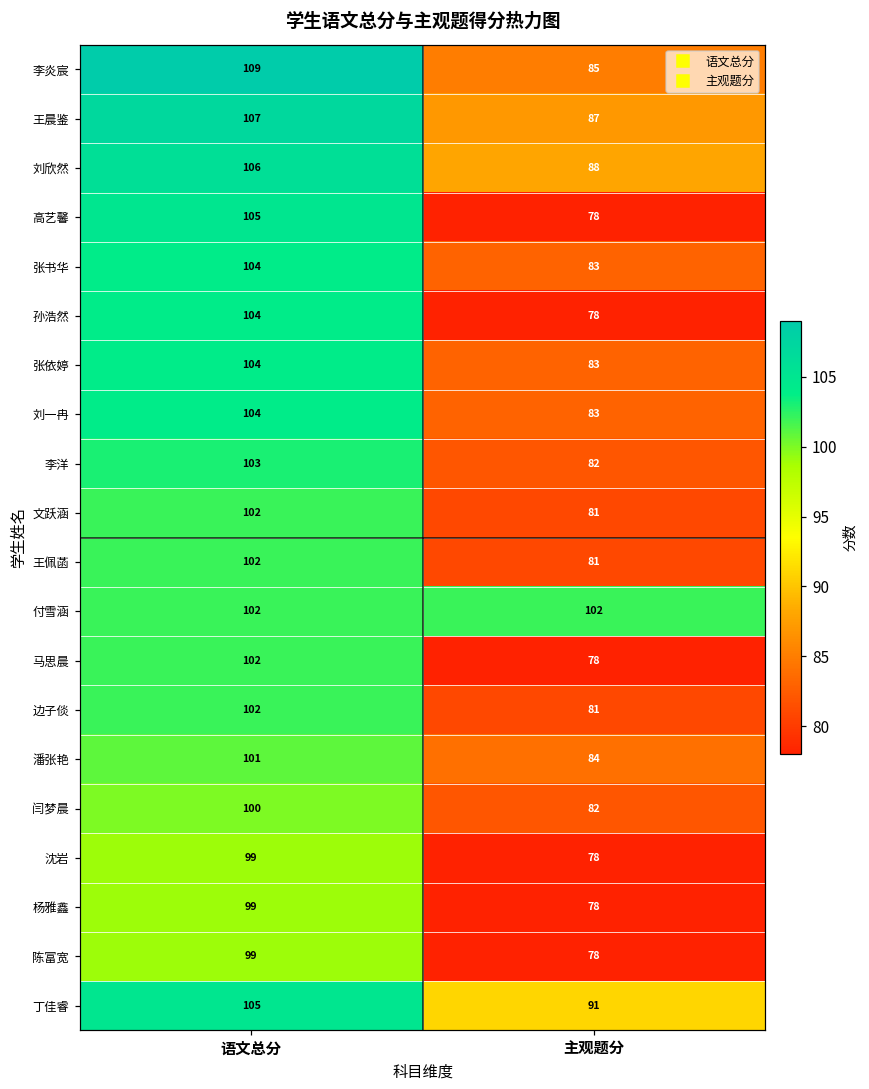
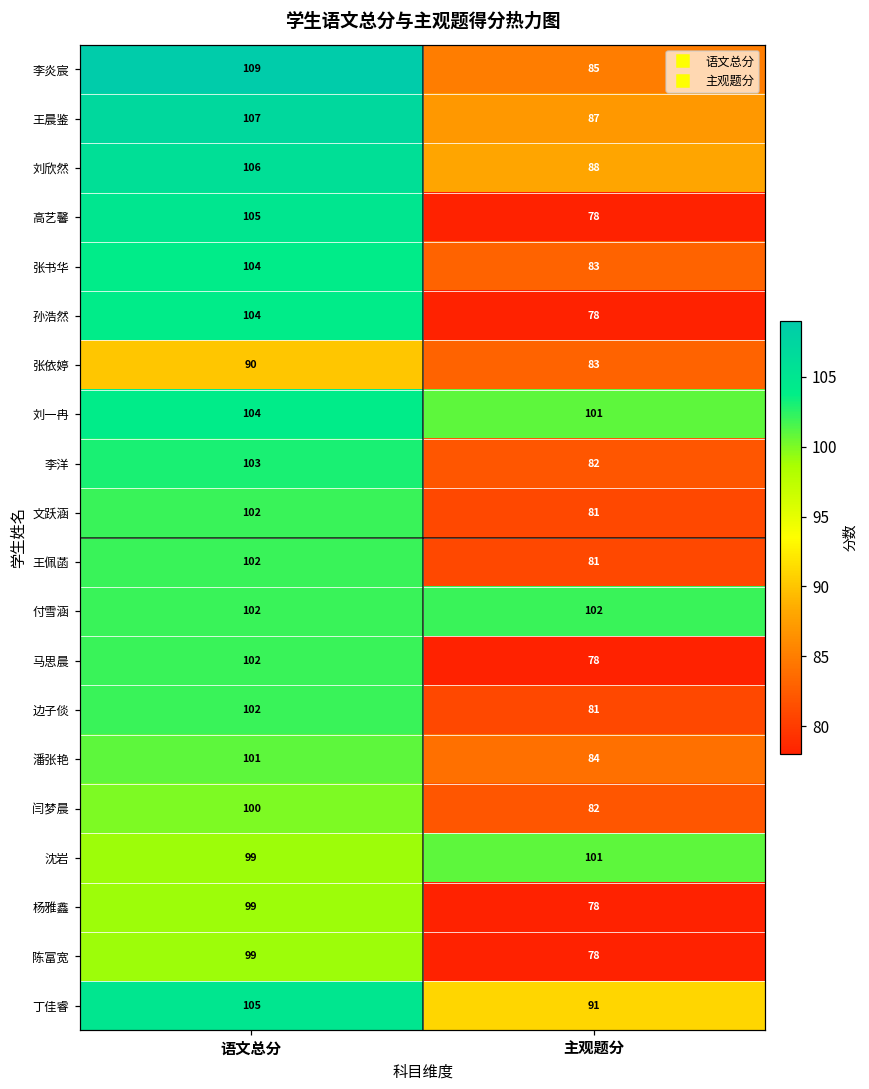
  {
    "李炎宸": {
      "语文总分": 109,
      "主观题分": 85
    },
    "王晨鉴": {
      "语文总分": 107,
      "主观题分": 87
    },
    "刘欣然": {
      "语文总分": 106,
      "主观题分": 88
    },
    "高艺馨": {
      "语文总分": 105,
      "主观题分": 78
    },
    "张书华": {
      "语文总分": 104,
      "主观题分": 83
    },
    "孙浩然": {
      "语文总分": 104,
      "主观题分": 78
    },
    "张依婷": {
-     "语文总分": 104,
+     "语文总分": 90,
      "主观题分": 83
    },
    "刘一冉": {
      "语文总分": 104,
-     "主观题分": 83
+     "主观题分": 101
    },
    "李洋": {
      "语文总分": 103,
      "主观题分": 82
    },
    "文跃涵": {
      "语文总分": 102,
      "主观题分": 81
    },
    "王佩菡": {
      "语文总分": 102,
      "主观题分": 81
    },
    "付雪涵": {
      "语文总分": 102,
      "主观题分": 102
    },
    "马思晨": {
      "语文总分": 102,
      "主观题分": 78
    },
    "边子倓": {
      "语文总分": 102,
      "主观题分": 81
    },
    "潘张艳": {
      "语文总分": 101,
      "主观题分": 84
    },
    "闫梦晨": {
      "语文总分": 100,
      "主观题分": 82
    },
    "沈岩": {
      "语文总分": 99,
-     "主观题分": 78
+     "主观题分": 101
    },
    "杨雅鑫": {
      "语文总分": 99,
      "主观题分": 78
    },
    "陈富宽": {
      "语文总分": 99,
      "主观题分": 78
    },
    "丁佳睿": {
      "语文总分": 105,
      "主观题分": 91
    }
  }
